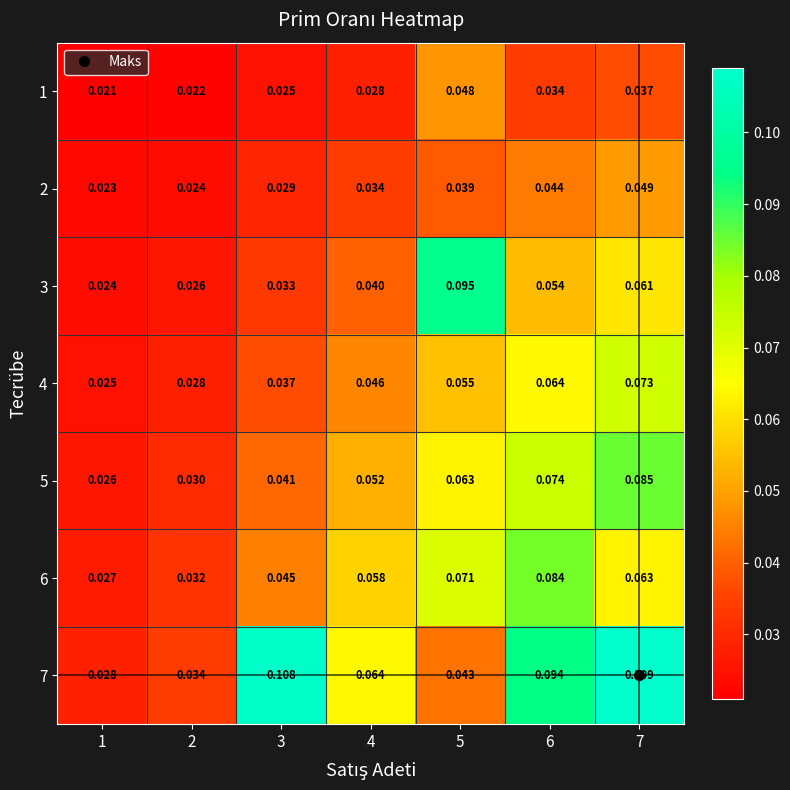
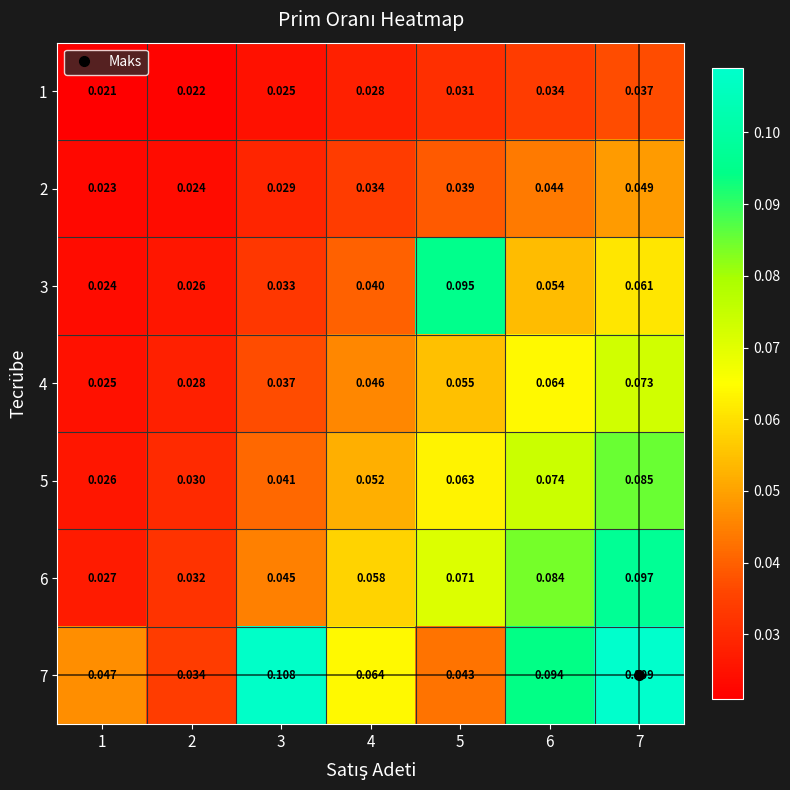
  {
    "1": {
      "1": 0.021,
      "2": 0.022,
      "3": 0.025,
      "4": 0.028,
-     "5": 0.048,
+     "5": 0.031,
      "6": 0.034,
      "7": 0.037
    },
    "2": {
      "1": 0.023,
      "2": 0.024,
      "3": 0.029,
      "4": 0.034,
      "5": 0.039,
      "6": 0.044,
      "7": 0.049
    },
    "3": {
      "1": 0.024,
      "2": 0.026,
      "3": 0.033,
      "4": 0.040,
      "5": 0.095,
      "6": 0.054,
      "7": 0.061
    },
    "4": {
      "1": 0.025,
      "2": 0.028,
      "3": 0.037,
      "4": 0.046,
      "5": 0.055,
      "6": 0.064,
      "7": 0.073
    },
    "5": {
      "1": 0.026,
      "2": 0.030,
      "3": 0.041,
      "4": 0.052,
      "5": 0.063,
      "6": 0.074,
      "7": 0.085
    },
    "6": {
      "1": 0.027,
      "2": 0.032,
      "3": 0.045,
      "4": 0.058,
      "5": 0.071,
      "6": 0.084,
-     "7": 0.063
+     "7": 0.097
    },
    "7": {
-     "1": 0.028,
+     "1": 0.047,
      "2": 0.034,
      "3": 0.108,
      "4": 0.064,
      "5": 0.043,
      "6": 0.094
    }
  }
